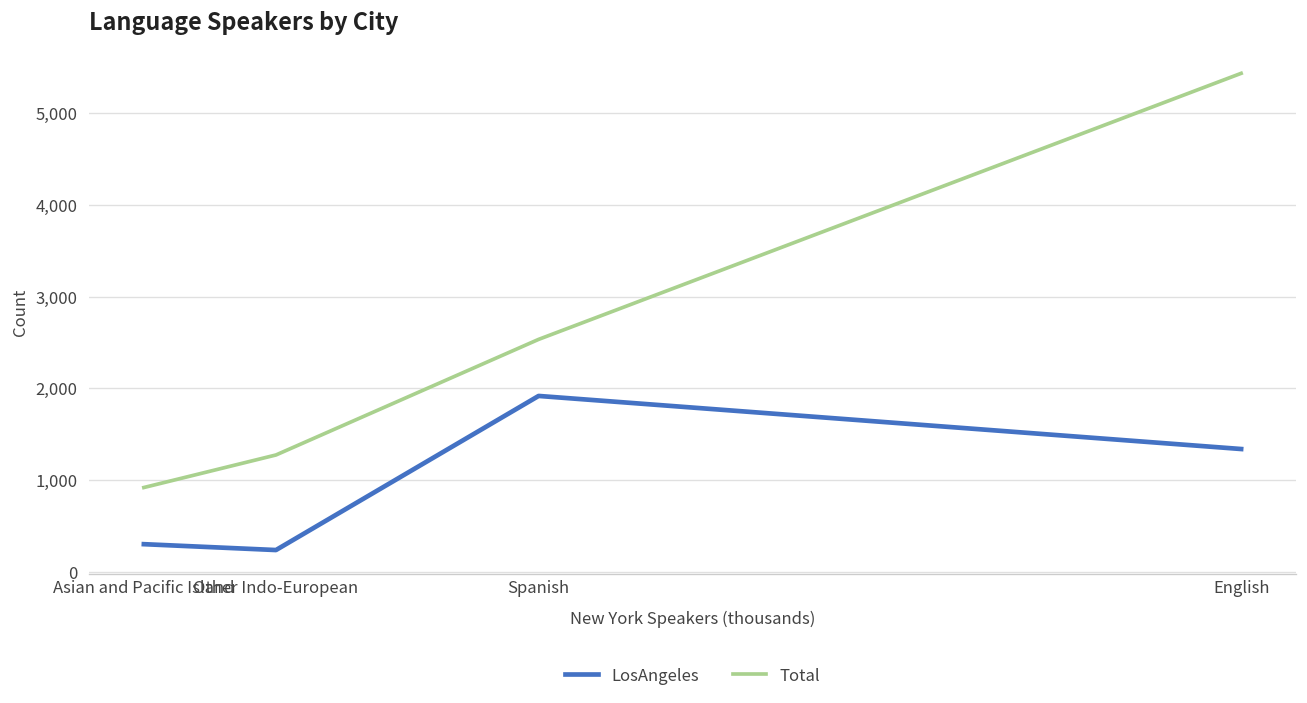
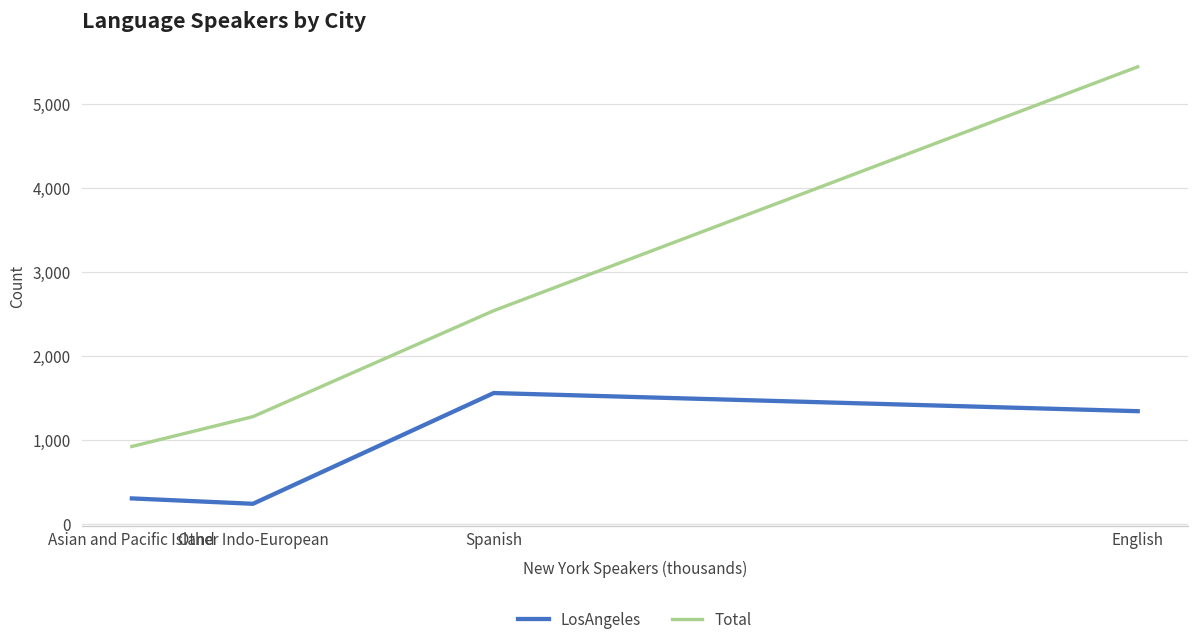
  {
    "LosAngeles": {
-     "Spanish": "1,900",
+     "Spanish": "1,600",
      "English": "1,300"
    },
    "Total": {
      "Spanish": "2,500",
      "English": "5,400"
    }
  }
